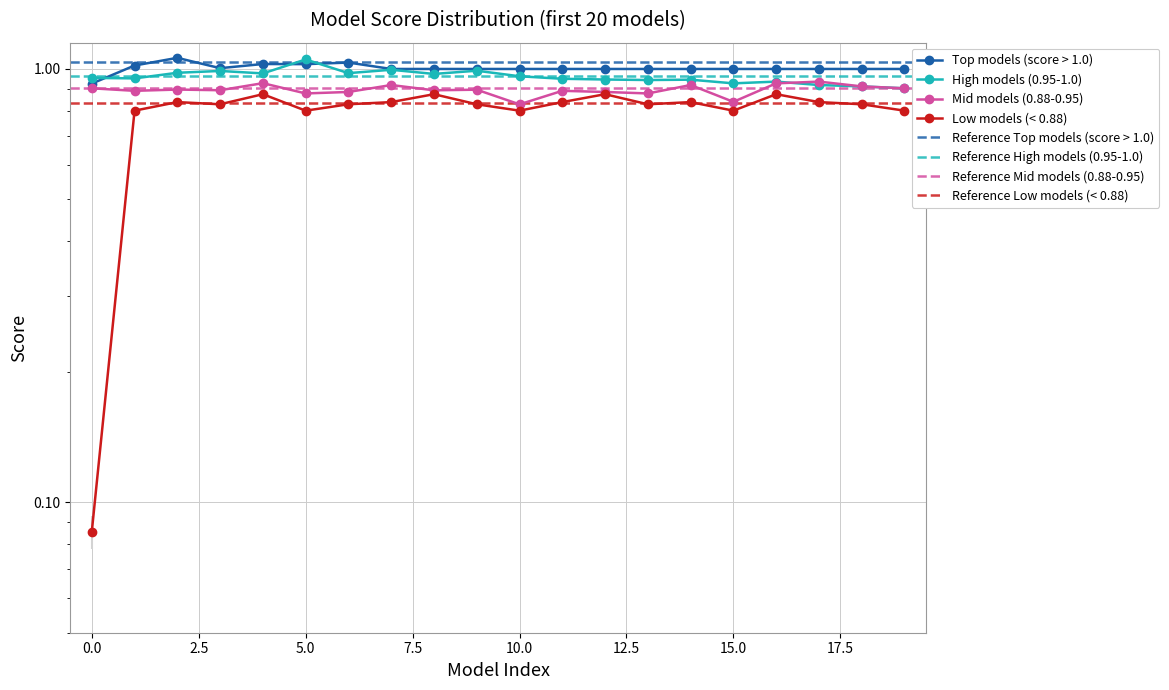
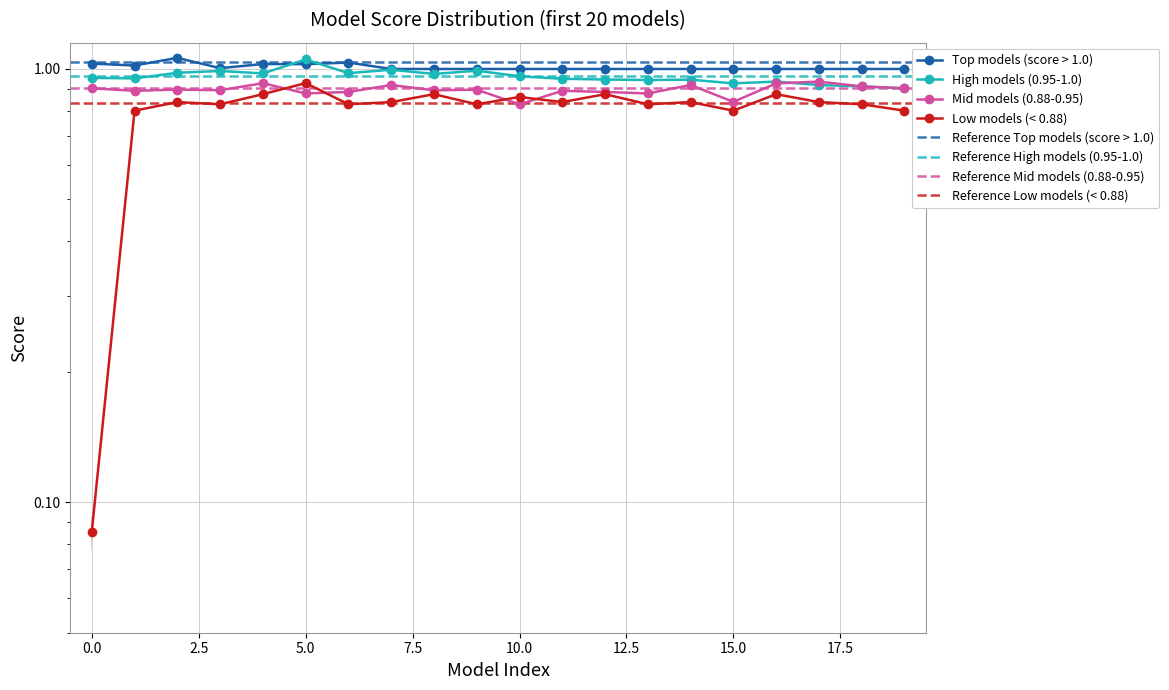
  {
    "Top models (score > 1.0)": {
-     "0.0": 0.93,
+     "0.0": 1.03,
      "5.0": 1.03,
      "10.0": 1.00,
      "15.0": 1.00
    },
    "High models (0.95-1.0)": {
      "0.0": 0.95,
      "5.0": 1.05,
      "10.0": 0.96,
      "15.0": 0.93
    },
    "Mid models (0.88-0.95)": {
      "0.0": 0.90,
      "5.0": 0.88,
      "10.0": 0.83,
      "15.0": 0.84
    },
    "Low models (< 0.88)": {
      "0.0": 0.086,
-     "5.0": 0.80,
-     "10.0": 0.80,
+     "5.0": 0.93,
+     "10.0": 0.86,
      "15.0": 0.80
    }
  }
